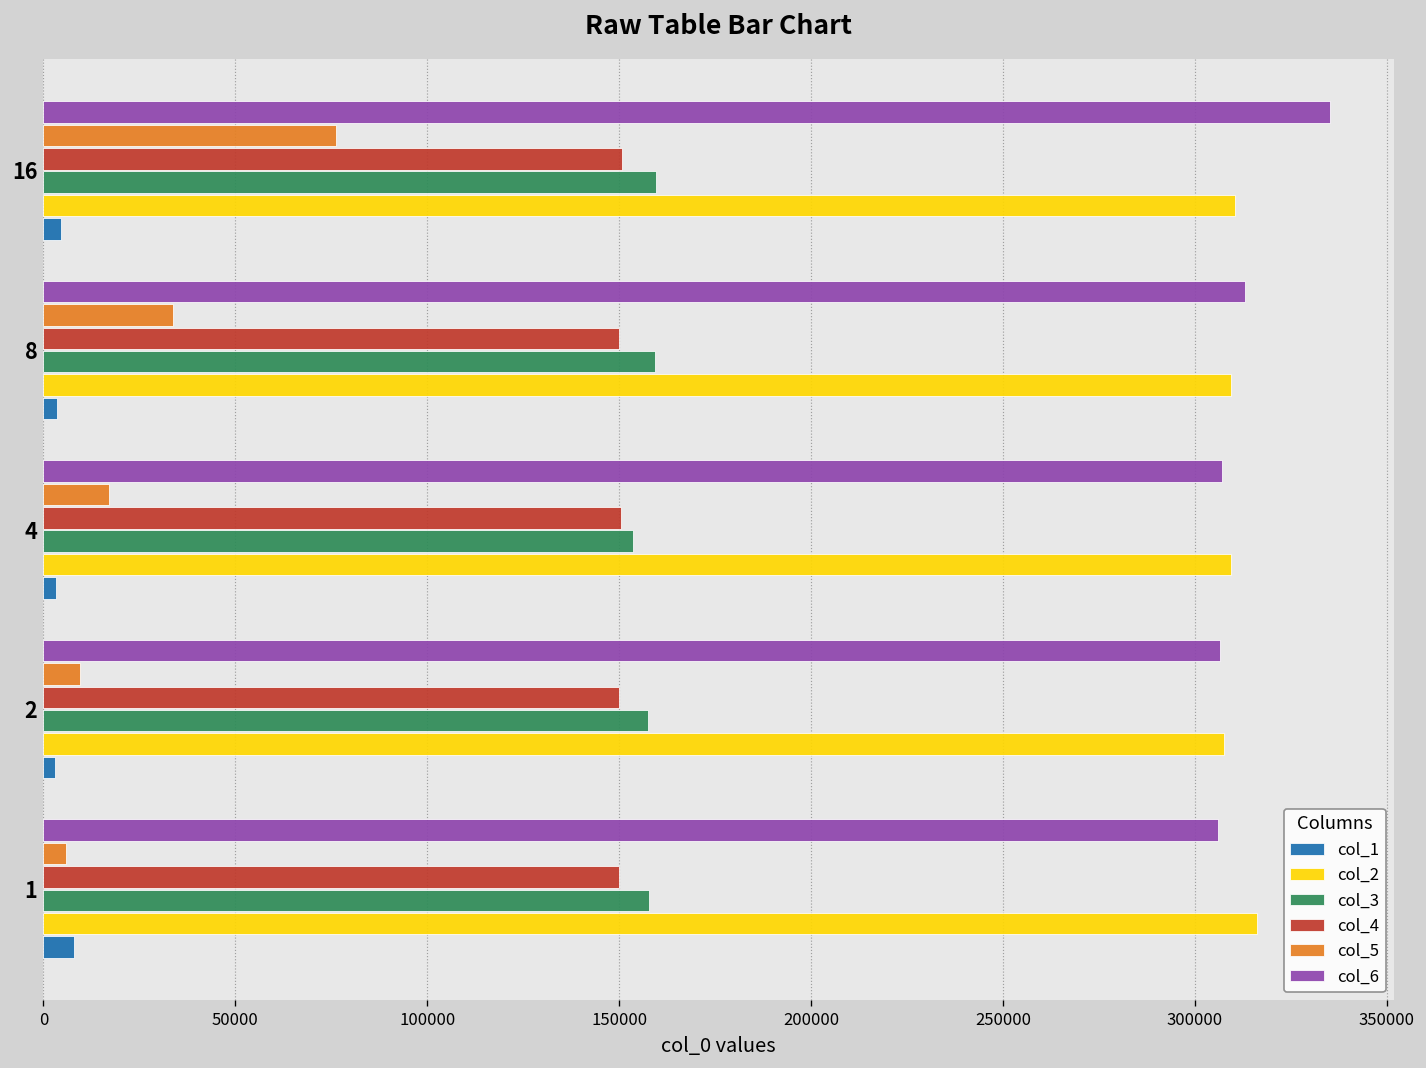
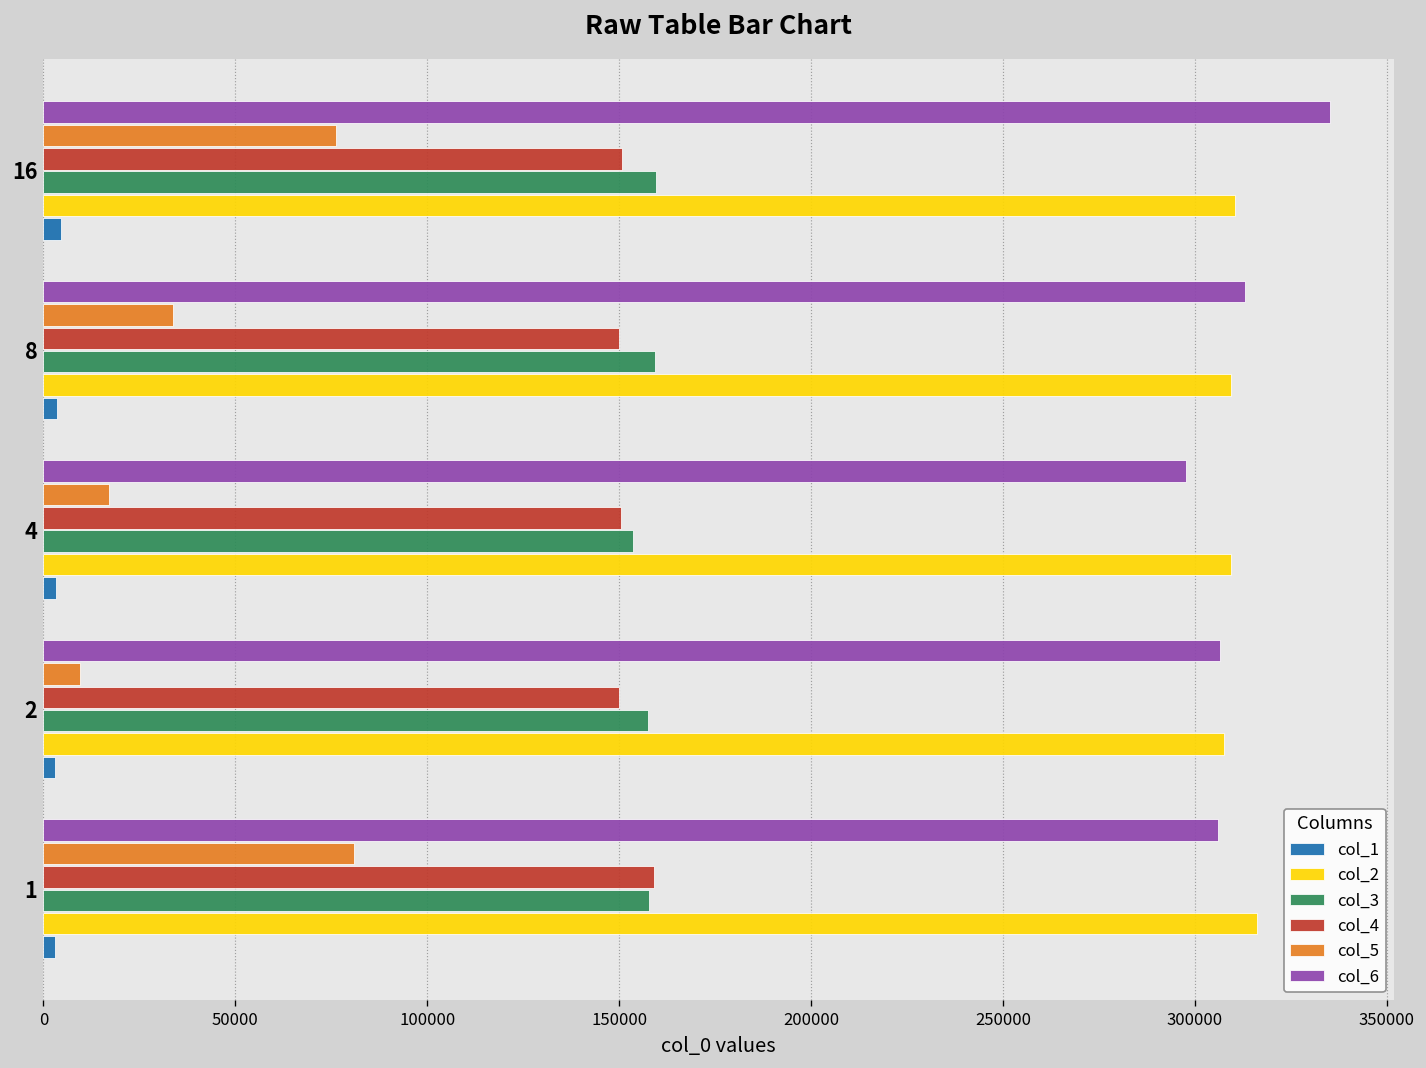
  {
    "col_1": {
      "16": 5000,
      "8": 4000,
      "4": 3000,
      "2": 3000,
-     "1": 8000
+     "1": 3000
    },
    "col_2": {
      "16": 310000,
      "8": 309000,
      "4": 309000,
      "2": 308000,
      "1": 316000
    },
    "col_3": {
      "16": 160000,
      "8": 159000,
      "4": 154000,
      "2": 157000,
      "1": 158000
    },
    "col_4": {
      "16": 151000,
      "8": 150000,
      "4": 150000,
      "2": 150000,
-     "1": 150000
+     "1": 159000
    },
    "col_5": {
      "16": 76000,
      "8": 34000,
      "4": 17000,
      "2": 10000,
-     "1": 6000
+     "1": 81000
    },
    "col_6": {
      "16": 335000,
      "8": 313000,
-     "4": 307000,
+     "4": 298000,
      "2": 306000,
      "1": 306000
    }
  }
